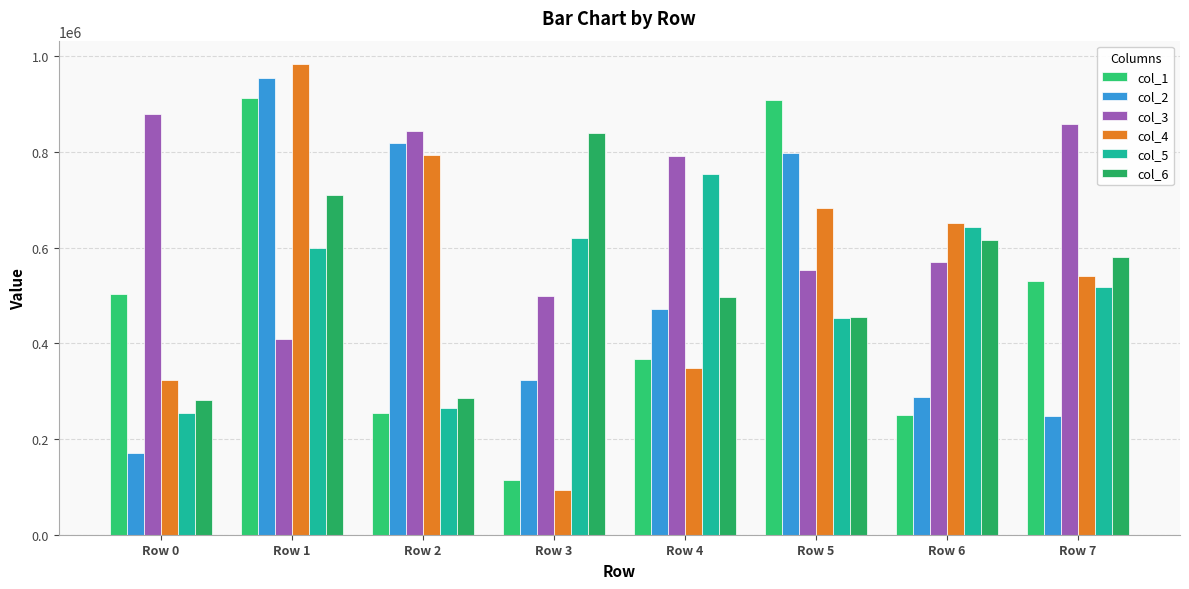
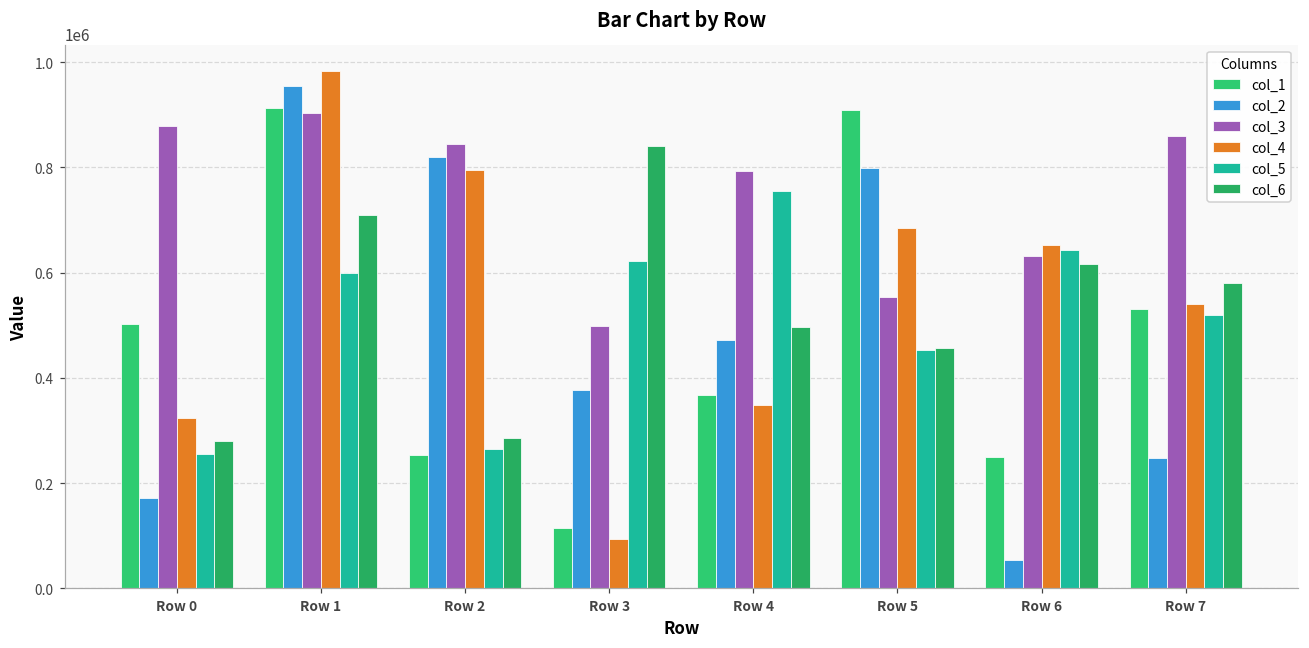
  {
    "col_2": {
      "Row 0": 170000,
      "Row 1": 950000,
      "Row 2": 820000,
-     "Row 3": 320000,
+     "Row 3": 380000,
      "Row 4": 470000,
      "Row 5": 800000,
-     "Row 6": 290000,
+     "Row 6": 50000,
      "Row 7": 250000
    },
    "col_3": {
      "Row 0": 880000,
-     "Row 1": 410000,
+     "Row 1": 900000,
      "Row 2": 840000,
      "Row 3": 500000,
      "Row 4": 790000,
      "Row 5": 550000,
-     "Row 6": 570000,
+     "Row 6": 630000,
      "Row 7": 860000
    },
    "col_4": {
      "Row 0": 320000,
      "Row 1": 980000,
      "Row 2": 790000,
      "Row 3": 90000,
      "Row 4": 350000,
      "Row 5": 680000,
      "Row 6": 650000,
      "Row 7": 540000
    }
  }
